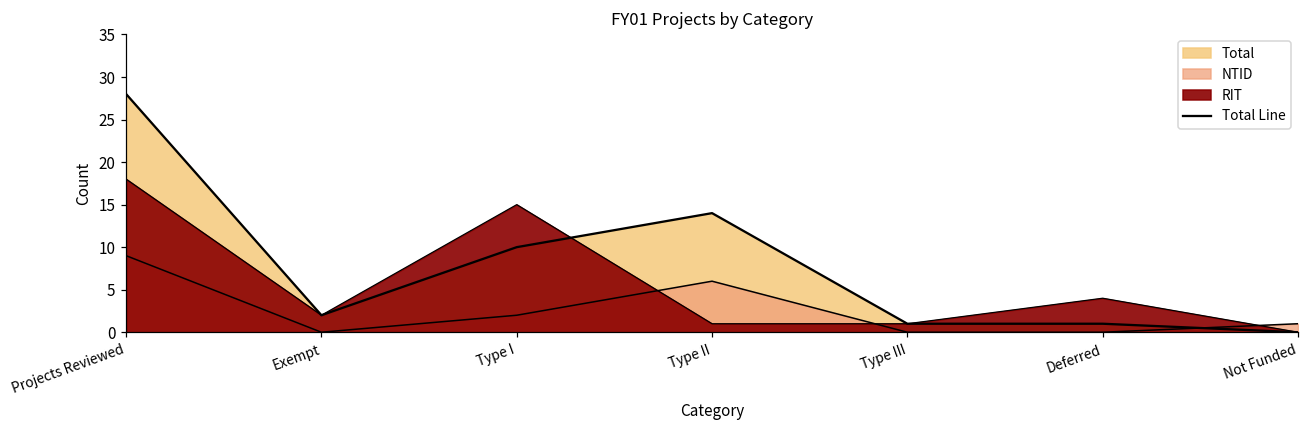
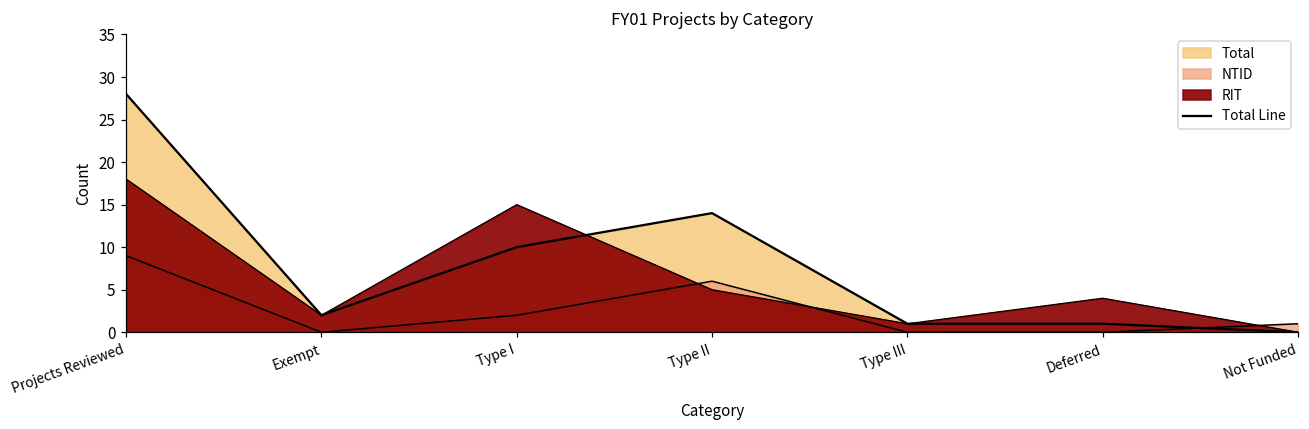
  {
    "RIT": {
      "Projects Reviewed": 18,
      "Type I": 15,
-     "Type II": 1,
+     "Type II": 5,
      "Deferred": 4
    }
  }
